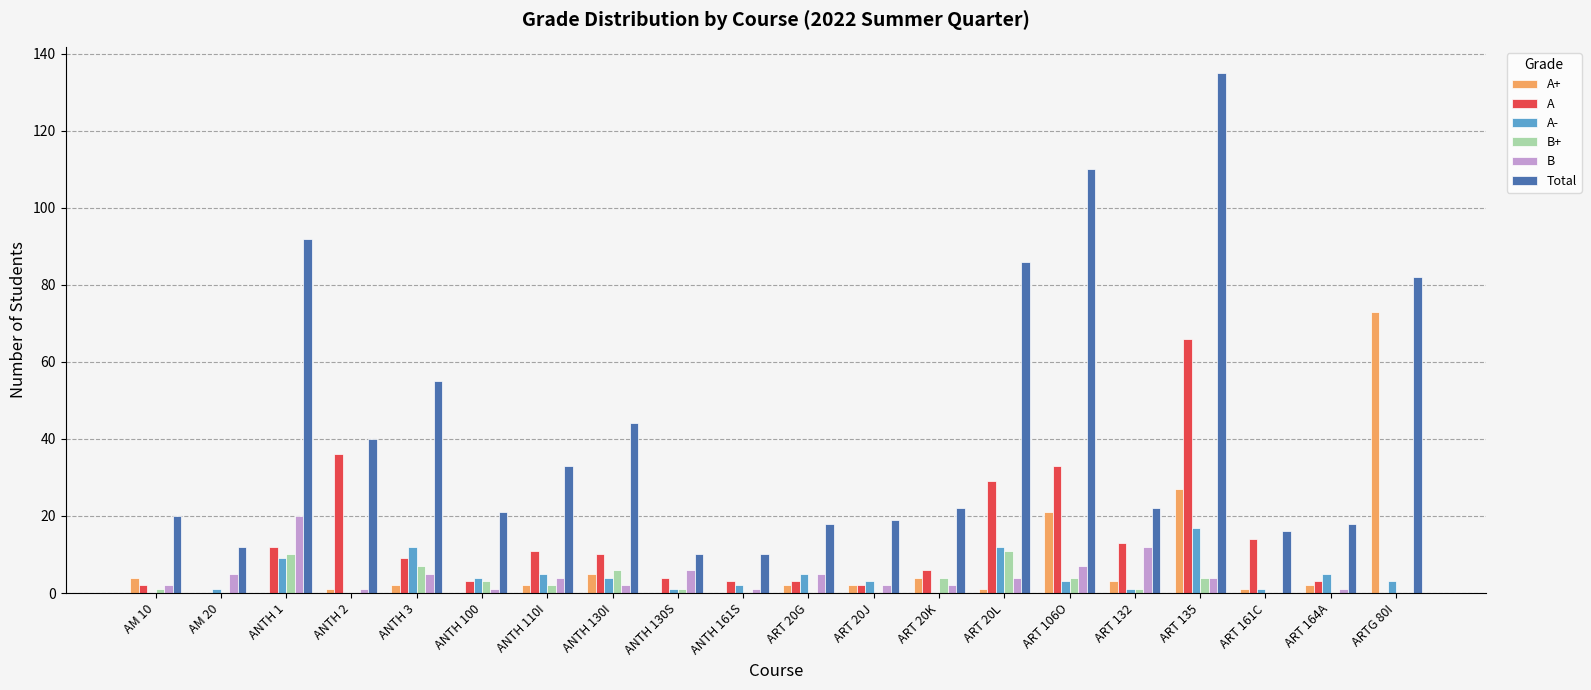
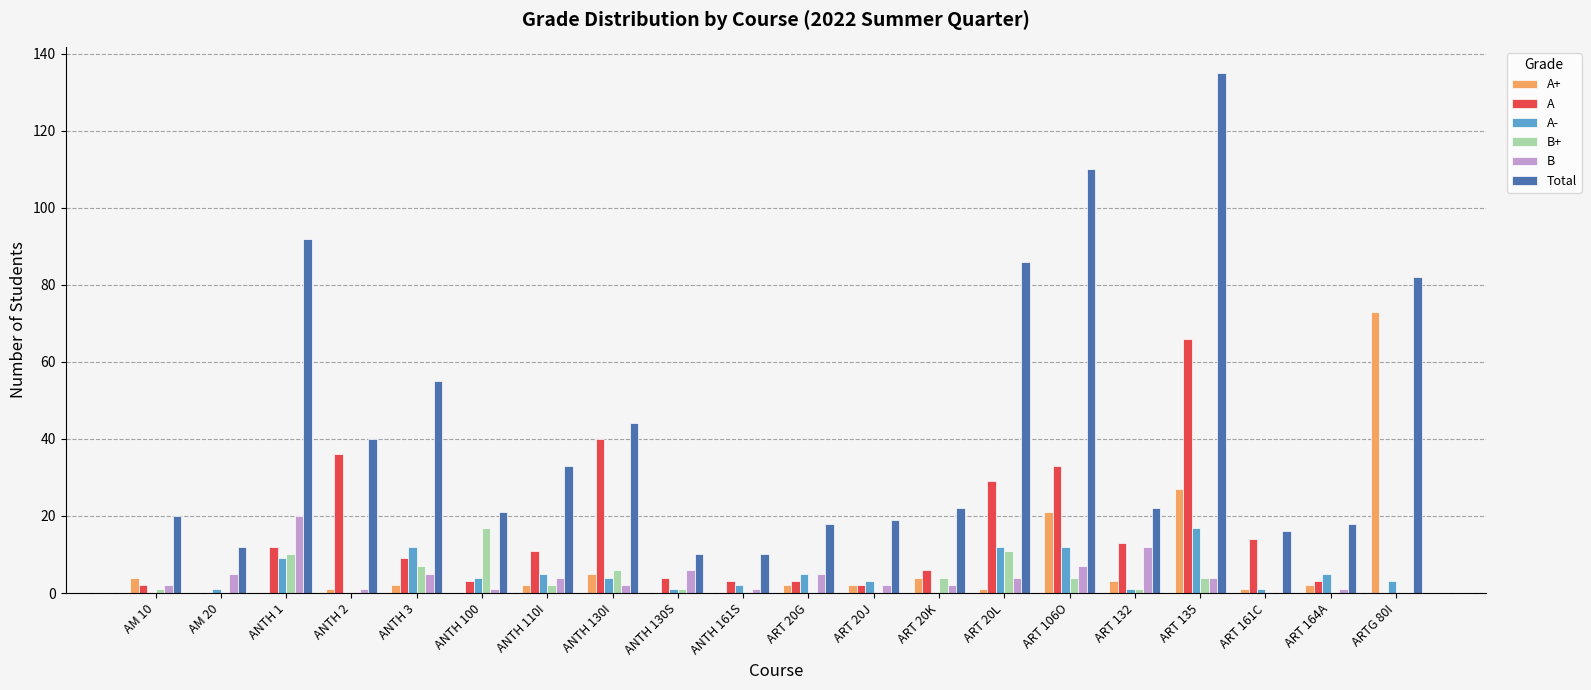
  {
    "A+": {
      "AM 10": 4,
      "AM 20": 0,
      "ANTH 1": 0,
      "ANTH 2": 1,
      "ANTH 3": 2,
      "ANTH 100": 0,
      "ANTH 110I": 2,
      "ANTH 130I": 5,
      "ANTH 130S": 0,
      "ANTH 161S": 0,
      "ART 20G": 2,
      "ART 20J": 2,
      "ART 20K": 4,
      "ART 20L": 1,
      "ART 106O": 21,
      "ART 132": 3,
      "ART 135": 27,
      "ART 161C": 1,
      "ART 164A": 2,
      "ARTG 80I": 73
    },
    "A": {
      "AM 10": 2,
      "AM 20": 0,
      "ANTH 1": 12,
      "ANTH 2": 36,
      "ANTH 3": 9,
      "ANTH 100": 3,
      "ANTH 110I": 11,
-     "ANTH 130I": 10,
+     "ANTH 130I": 40,
      "ANTH 130S": 4,
      "ANTH 161S": 3,
      "ART 20G": 3,
      "ART 20J": 2,
      "ART 20K": 6,
      "ART 20L": 29,
      "ART 106O": 33,
      "ART 132": 13,
      "ART 135": 66,
      "ART 161C": 14,
      "ART 164A": 3,
      "ARTG 80I": 0
    },
    "A-": {
      "AM 10": 0,
      "AM 20": 1,
      "ANTH 1": 9,
      "ANTH 2": 0,
      "ANTH 3": 12,
      "ANTH 100": 4,
      "ANTH 110I": 5,
      "ANTH 130I": 4,
      "ANTH 130S": 1,
      "ANTH 161S": 2,
      "ART 20G": 5,
      "ART 20J": 3,
      "ART 20K": 0,
      "ART 20L": 12,
-     "ART 106O": 3,
+     "ART 106O": 12,
      "ART 132": 1,
      "ART 135": 17,
      "ART 161C": 1,
      "ART 164A": 5,
      "ARTG 80I": 3
    },
    "B+": {
      "AM 10": 1,
      "AM 20": 0,
      "ANTH 1": 10,
      "ANTH 2": 0,
      "ANTH 3": 7,
-     "ANTH 100": 3,
+     "ANTH 100": 17,
      "ANTH 110I": 2,
      "ANTH 130I": 6,
      "ANTH 130S": 1,
      "ANTH 161S": 0,
      "ART 20G": 0,
      "ART 20J": 0,
      "ART 20K": 4,
      "ART 20L": 11,
      "ART 106O": 4,
      "ART 132": 1,
      "ART 135": 4,
      "ART 161C": 0,
      "ART 164A": 0,
      "ARTG 80I": 0
    },
    "B": {
      "AM 10": 2,
      "AM 20": 5,
      "ANTH 1": 20,
      "ANTH 2": 1,
      "ANTH 3": 5,
      "ANTH 100": 1,
      "ANTH 110I": 4,
      "ANTH 130I": 2,
      "ANTH 130S": 6,
      "ANTH 161S": 1,
      "ART 20G": 5,
      "ART 20J": 2,
      "ART 20K": 2,
      "ART 20L": 4,
      "ART 106O": 7,
      "ART 132": 12,
      "ART 135": 4,
      "ART 161C": 0,
      "ART 164A": 1,
      "ARTG 80I": 0
    },
    "Total": {
      "AM 10": 20,
      "AM 20": 12,
      "ANTH 1": 92,
      "ANTH 2": 40,
      "ANTH 3": 55,
      "ANTH 100": 21,
      "ANTH 110I": 33,
      "ANTH 130I": 44,
      "ANTH 130S": 10,
      "ANTH 161S": 10,
      "ART 20G": 18,
      "ART 20J": 19,
      "ART 20K": 22,
      "ART 20L": 86,
      "ART 106O": 110,
      "ART 132": 22,
      "ART 135": 135,
      "ART 161C": 16,
      "ART 164A": 18,
      "ARTG 80I": 82
    }
  }
